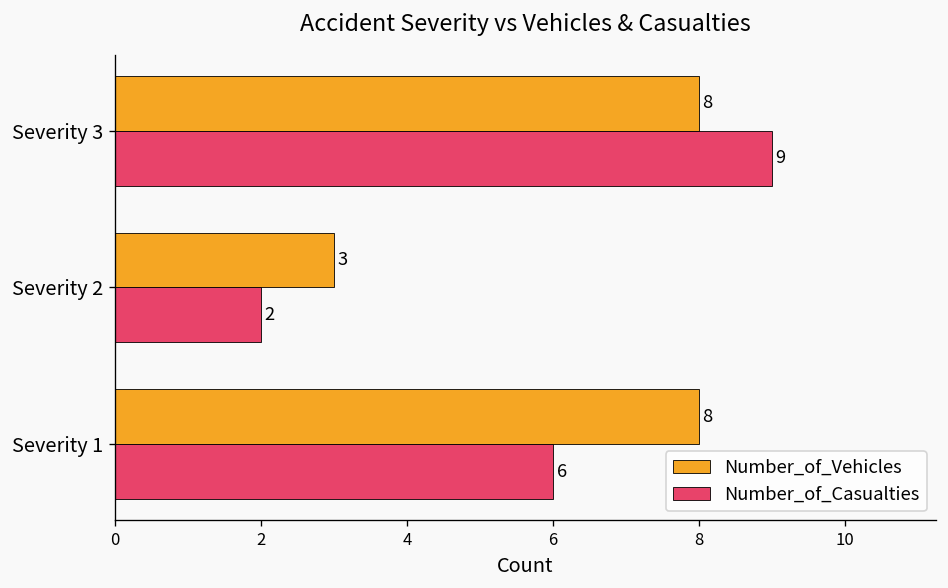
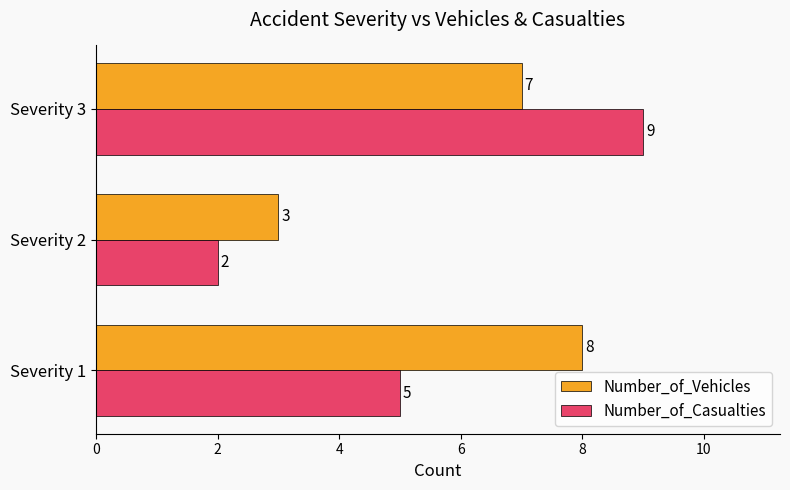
  {
    "Number_of_Vehicles": {
-     "Severity 3": 8,
+     "Severity 3": 7,
      "Severity 2": 3,
      "Severity 1": 8
    },
    "Number_of_Casualties": {
      "Severity 3": 9,
      "Severity 2": 2,
-     "Severity 1": 6
+     "Severity 1": 5
    }
  }
